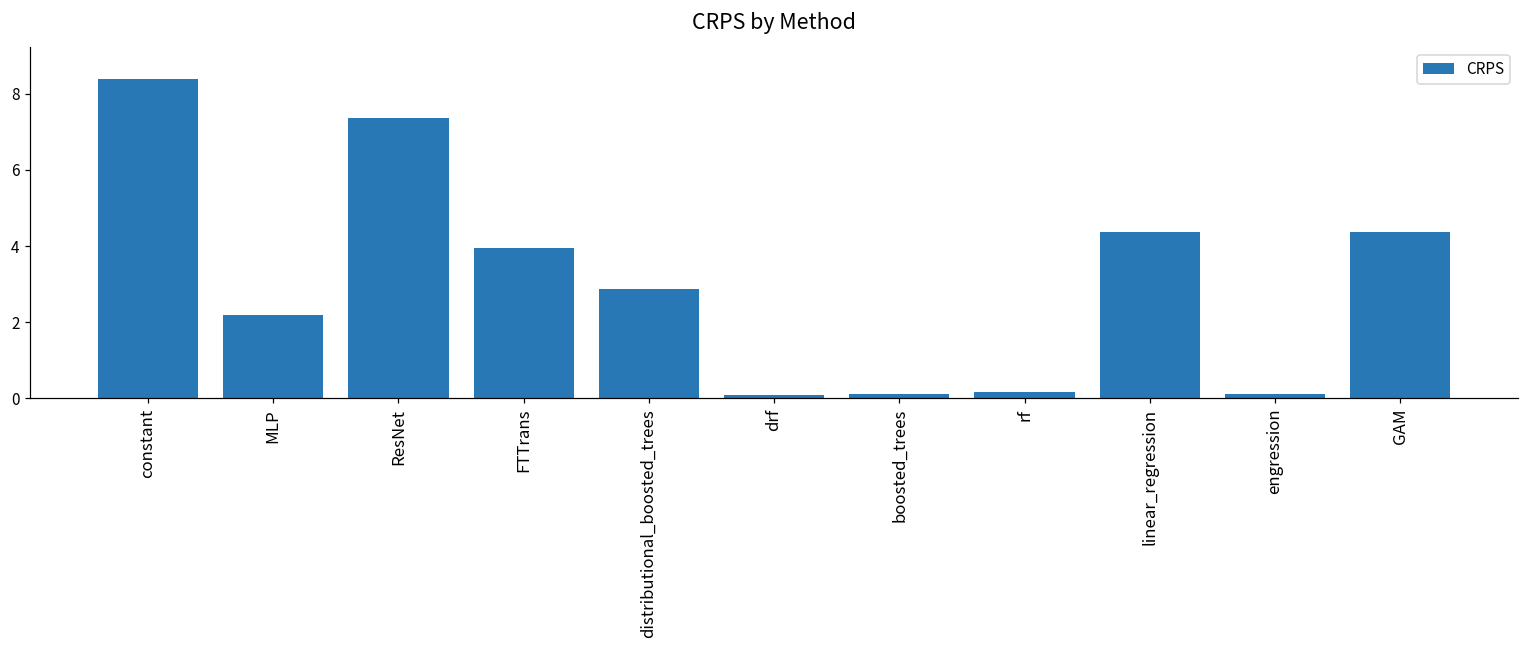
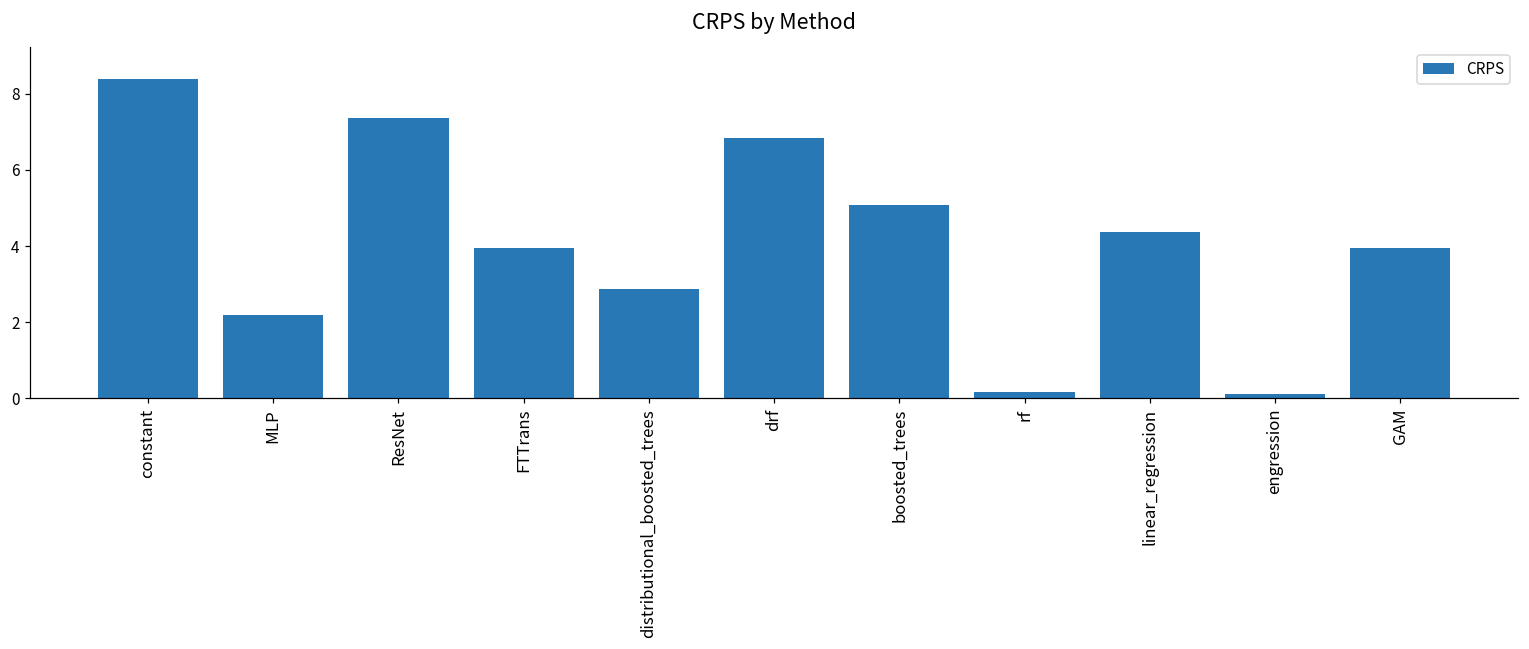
  {
    "constant": 8.4,
    "MLP": 2.2,
    "ResNet": 7.4,
    "FTTrans": 4.0,
    "distributional_boosted_trees": 2.9,
-   "drf": 0.1,
-   "boosted_trees": 0.1,
+   "drf": 6.8,
+   "boosted_trees": 5.1,
    "rf": 0.2,
    "linear_regression": 4.4,
    "engression": 0.1,
-   "GAM": 4.4
+   "GAM": 4.0
  }
